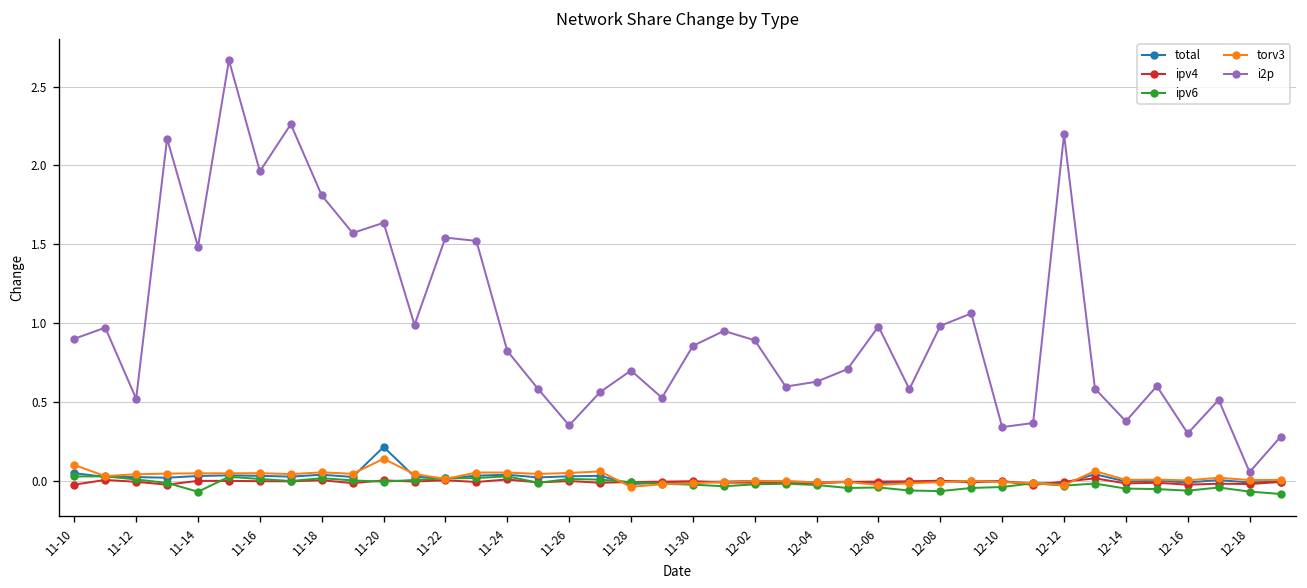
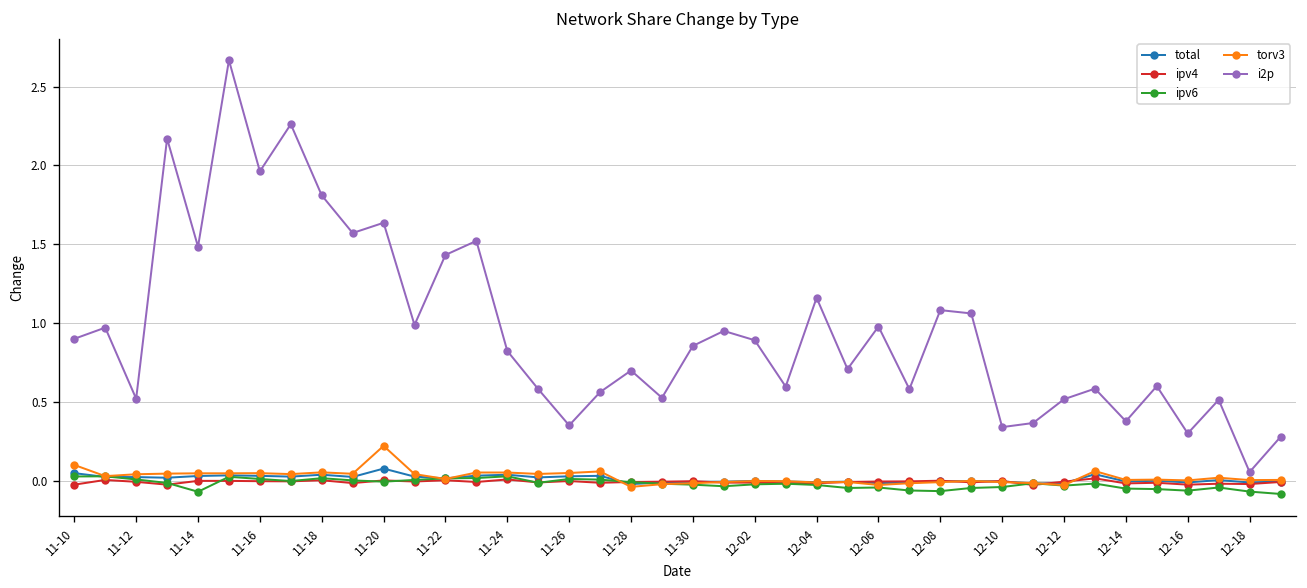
  {
    "total": {
      "11-10": 0.05,
-     "11-20": 0.21
+     "11-20": 0.08
    },
    "ipv4": {
      "11-10": -0.03,
      "11-14": 0.00,
      "11-24": 0.01
    },
    "ipv6": {
      "11-10": 0.03,
      "11-14": -0.07,
      "12-08": -0.07,
      "12-10": -0.04,
      "12-14": -0.05,
      "12-16": -0.06,
      "12-18": -0.07
    },
    "torv3": {
      "11-10": 0.10,
-     "11-20": 0.14,
+     "11-20": 0.22,
      "11-26": 0.05
    },
    "i2p": {
      "11-10": 0.90,
      "11-12": 0.52,
      "11-14": 1.48,
      "11-16": 1.96,
      "11-18": 1.81,
      "11-20": 1.64,
-     "11-22": 1.54,
+     "11-22": 1.43,
      "11-24": 0.82,
      "11-26": 0.35,
      "11-28": 0.70,
      "11-30": 0.86,
      "12-02": 0.89,
-     "12-04": 0.63,
+     "12-04": 1.16,
      "12-06": 0.98,
-     "12-08": 0.98,
+     "12-08": 1.08,
      "12-10": 0.34,
-     "12-12": 2.20,
+     "12-12": 0.52,
      "12-14": 0.38,
      "12-16": 0.30,
      "12-18": 0.06
    }
  }
